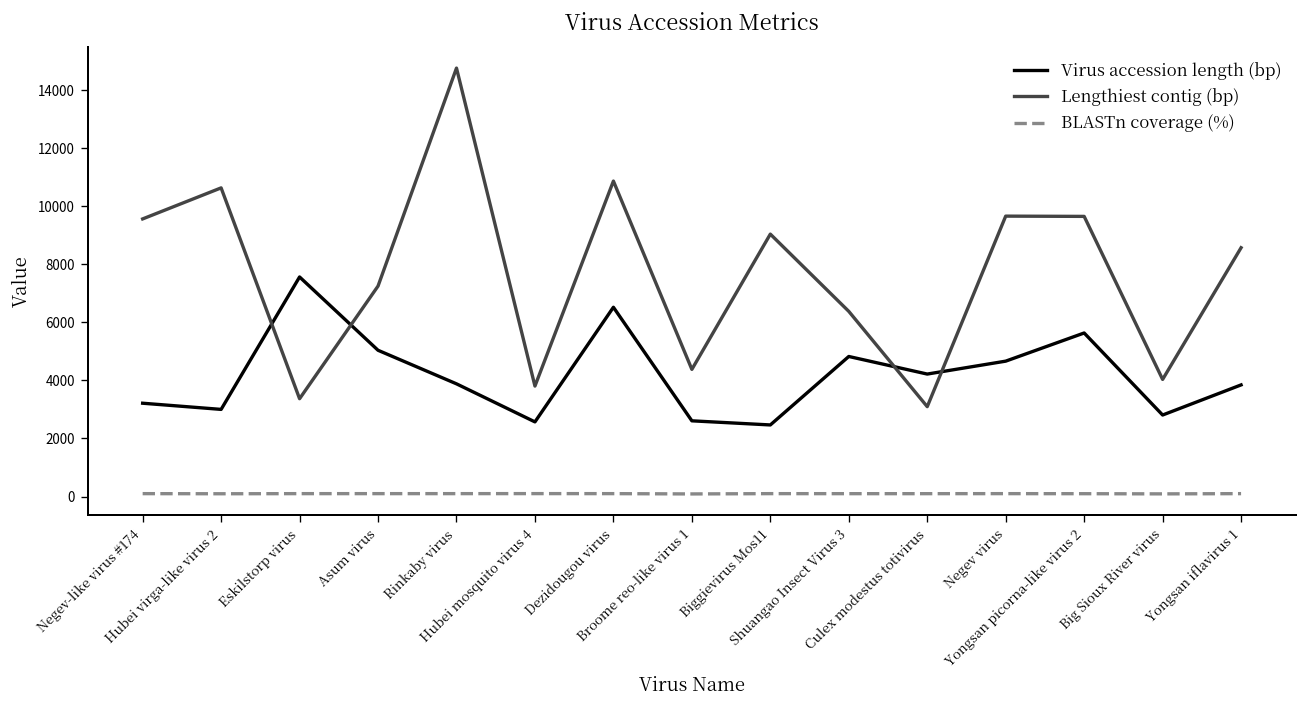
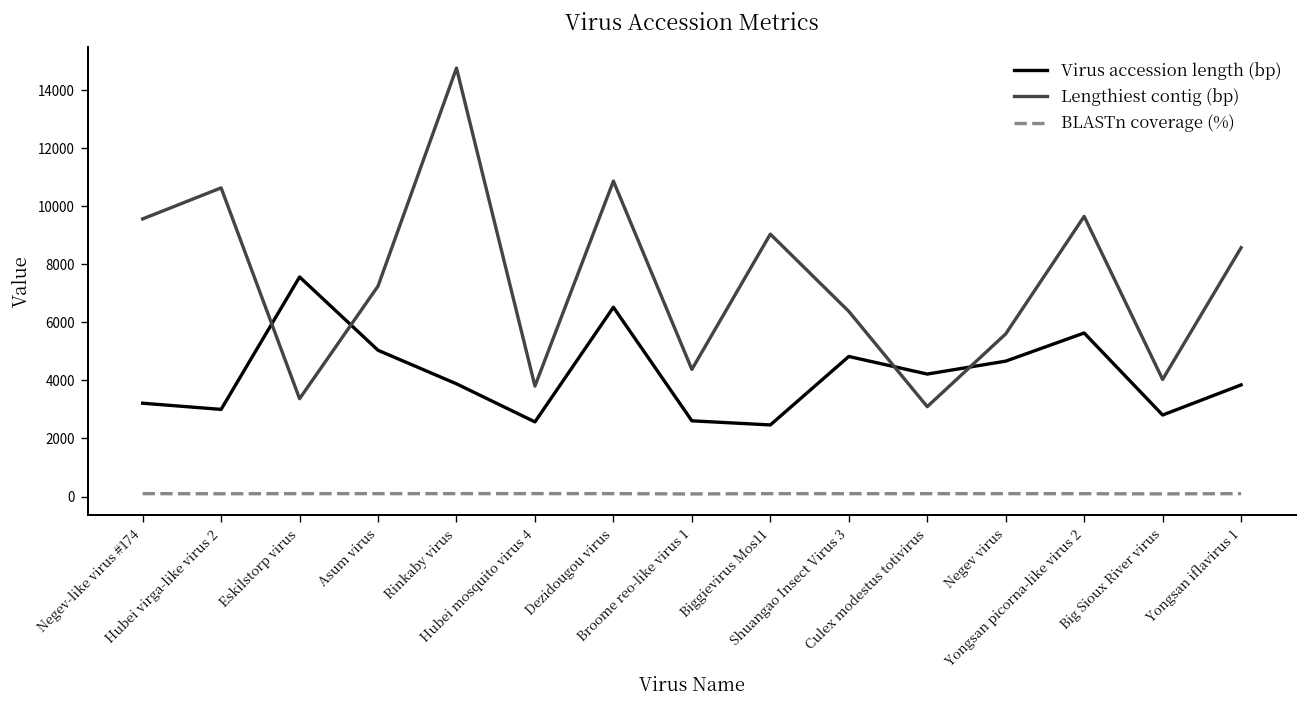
  {
    "Virus accession length (bp)": {
      "Negev-like virus #174": 3200,
      "Hubei virga-like virus 2": 3000,
      "Eskilstorp virus": 7600,
      "Asum virus": 5000,
      "Rinkaby virus": 3900,
      "Hubei mosquito virus 4": 2600,
      "Dezidougou virus": 6500,
      "Broome reo-like virus 1": 2600,
      "Biggievirus Mos11": 2500,
      "Shuangao Insect Virus 3": 4800,
      "Culex modestus totivirus": 4200,
      "Negev virus": 4700,
      "Yongsan picorna-like virus 2": 5600,
      "Big Sioux River virus": 2800,
      "Yongsan iflavirus 1": 3800
    },
    "Lengthiest contig (bp)": {
      "Negev-like virus #174": 9600,
      "Hubei virga-like virus 2": 10600,
      "Eskilstorp virus": 3400,
      "Asum virus": 7300,
      "Rinkaby virus": 14800,
      "Hubei mosquito virus 4": 3800,
      "Dezidougou virus": 10900,
      "Broome reo-like virus 1": 4400,
      "Biggievirus Mos11": 9000,
      "Shuangao Insect Virus 3": 6400,
      "Culex modestus totivirus": 3100,
-     "Negev virus": 9700,
+     "Negev virus": 5600,
      "Yongsan picorna-like virus 2": 9700,
      "Big Sioux River virus": 4000,
      "Yongsan iflavirus 1": 8600
    },
    "BLASTn coverage (%)": {
      "Negev-like virus #174": 100,
      "Hubei virga-like virus 2": 100,
      "Eskilstorp virus": 100,
      "Asum virus": 100,
      "Rinkaby virus": 100,
      "Hubei mosquito virus 4": 100,
      "Dezidougou virus": 100,
      "Broome reo-like virus 1": 100,
      "Biggievirus Mos11": 100,
      "Shuangao Insect Virus 3": 100,
      "Culex modestus totivirus": 100,
      "Negev virus": 100,
      "Yongsan picorna-like virus 2": 100,
      "Big Sioux River virus": 100,
      "Yongsan iflavirus 1": 100
    }
  }
